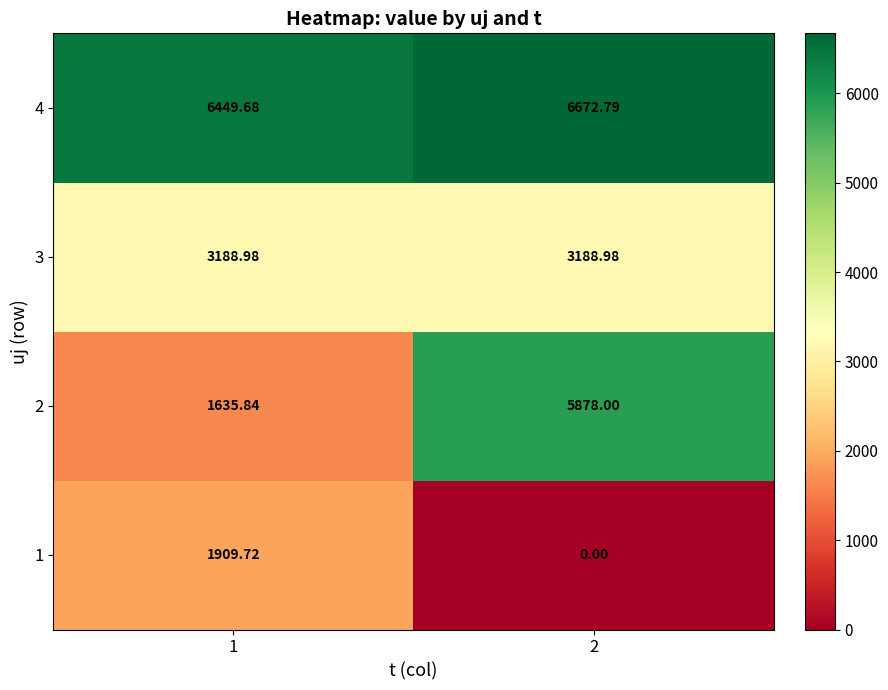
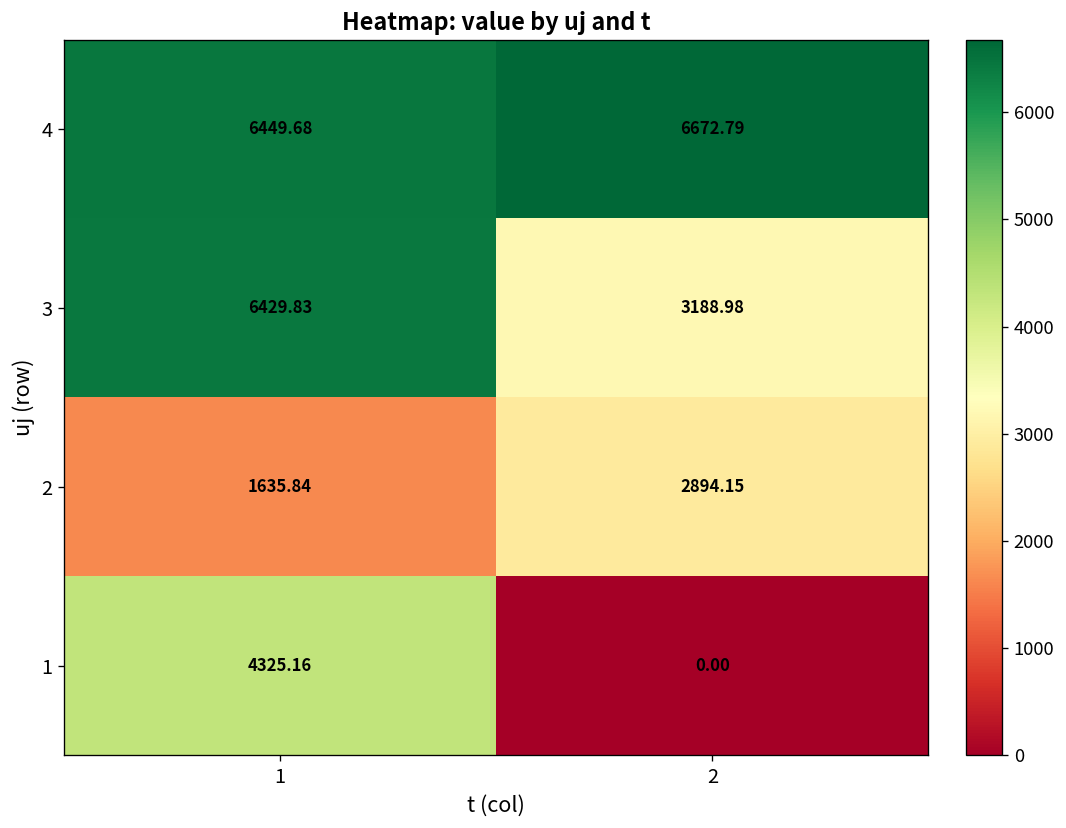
  {
    "4": {
      "1": 6449.68,
      "2": 6672.79
    },
    "3": {
-     "1": 3188.98,
+     "1": 6429.83,
      "2": 3188.98
    },
    "2": {
      "1": 1635.84,
-     "2": 5878.00
+     "2": 2894.15
    },
    "1": {
-     "1": 1909.72,
+     "1": 4325.16,
      "2": 0.00
    }
  }
